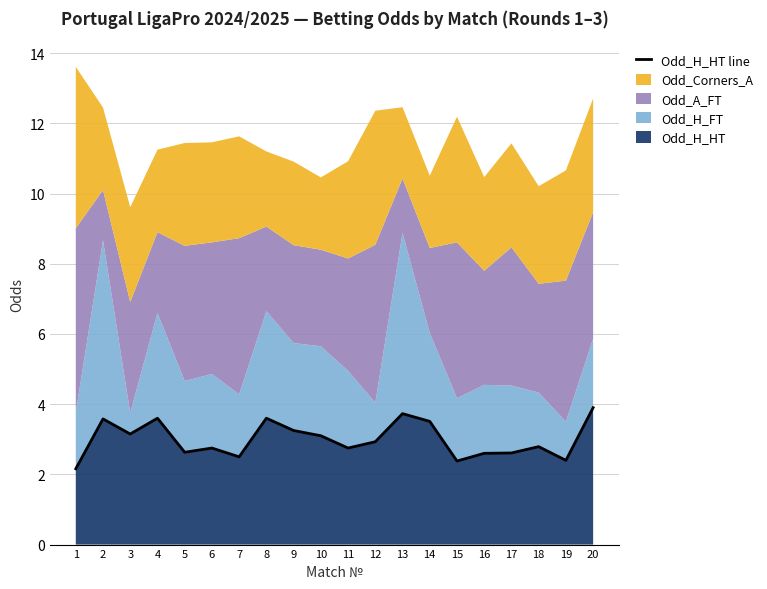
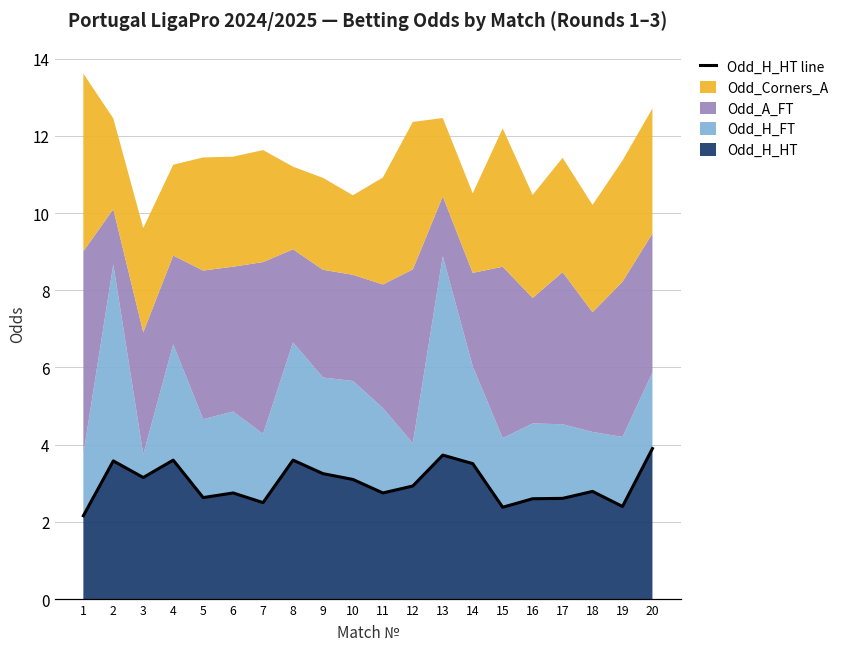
  {
    "Odd_H_HT": {
      "1": 2.2,
      "2": 3.6,
      "3": 3.2,
      "4": 3.6,
      "5": 2.6,
      "6": 2.8,
      "7": 2.5,
      "8": 3.6,
      "9": 3.3,
      "10": 3.1,
      "11": 2.8,
      "12": 2.9,
      "13": 3.7,
      "14": 3.5,
      "15": 2.4,
      "16": 2.6,
      "17": 2.6,
      "18": 2.8,
      "19": 2.4,
      "20": 3.9
    },
    "Odd_H_FT": {
      "1": 1.6,
      "2": 5.1,
      "3": 0.6,
      "4": 3.0,
      "5": 2.0,
      "6": 2.1,
      "7": 1.8,
      "8": 3.1,
      "9": 2.5,
      "10": 2.6,
      "11": 2.2,
      "12": 1.1,
      "13": 5.2,
      "14": 2.5,
      "15": 1.8,
      "16": 1.9,
      "17": 1.9,
      "18": 1.5,
-     "19": 1.1,
+     "19": 1.8,
      "20": 2.0
    },
    "Odd_A_FT": {
      "1": 5.3,
      "2": 1.4,
      "3": 3.2,
      "4": 2.3,
      "5": 3.8,
      "6": 3.8,
      "7": 4.5,
      "8": 2.4,
      "9": 2.8,
      "10": 2.8,
      "11": 3.2,
      "12": 4.5,
      "13": 1.6,
      "14": 2.4,
      "15": 4.4,
      "16": 3.3,
      "17": 3.9,
      "18": 3.1,
      "19": 4.0,
      "20": 3.6
    },
    "Odd_Corners_A": {
      "1": 4.6,
      "2": 2.3,
      "3": 2.7,
      "4": 2.3,
      "5": 2.9,
      "6": 2.8,
      "7": 2.9,
      "8": 2.1,
      "9": 2.4,
      "10": 2.1,
      "11": 2.8,
      "12": 3.8,
      "13": 2.0,
      "14": 2.1,
      "15": 3.6,
      "16": 2.7,
      "17": 3.0,
      "18": 2.8,
      "19": 3.1,
      "20": 3.2
    }
  }
